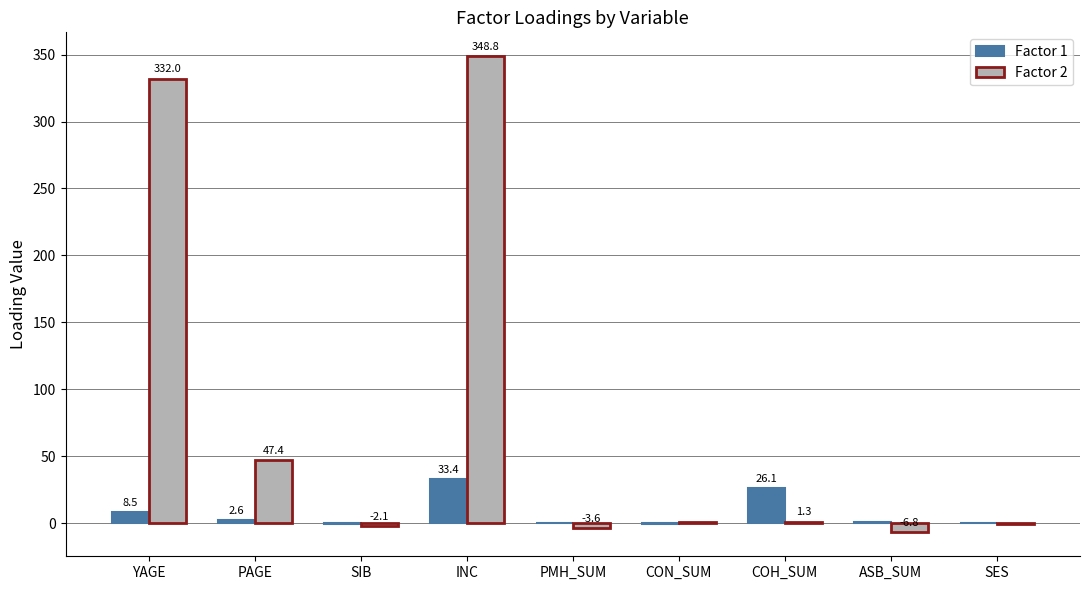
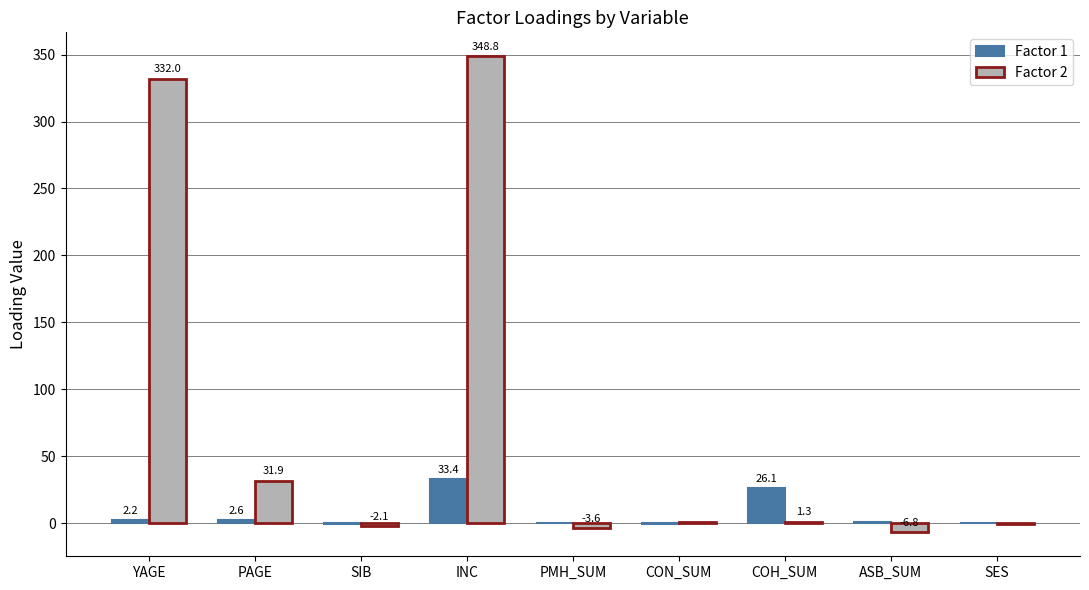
  {
    "Factor 1": {
-     "YAGE": 8.5,
+     "YAGE": 2.2,
      "PAGE": 2.6,
      "INC": 33.4,
      "COH_SUM": 26.1
    },
    "Factor 2": {
      "YAGE": 332.0,
-     "PAGE": 47.4,
+     "PAGE": 31.9,
      "SIB": -2.1,
      "INC": 348.8,
      "PMH_SUM": -3.6,
      "COH_SUM": 1.3,
      "ASB_SUM": -6.8
    }
  }
